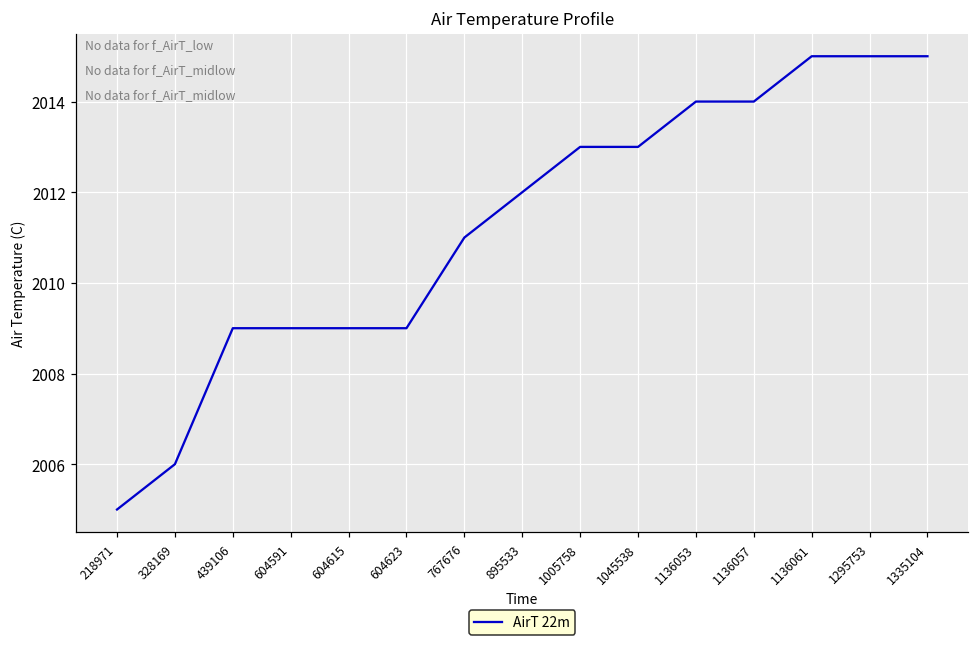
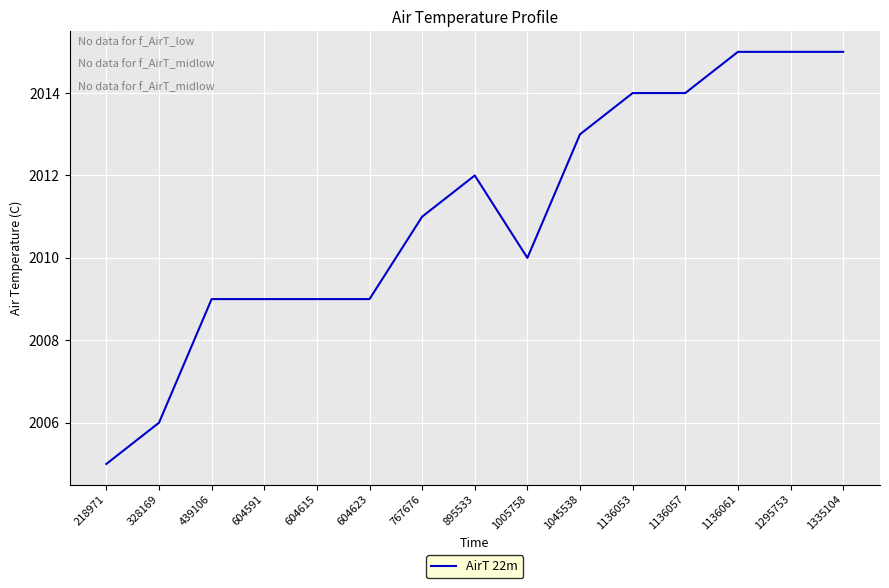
  {
    "218971": 2005,
    "328169": 2006,
    "439106": 2009,
    "604591": 2009,
    "604615": 2009,
    "604623": 2009,
    "767676": 2011,
    "895533": 2012,
-   "1005758": 2013,
+   "1005758": 2010,
    "1045538": 2013,
    "1136053": 2014,
    "1136057": 2014,
    "1136061": 2015,
    "1295753": 2015,
    "1335104": 2015
  }
